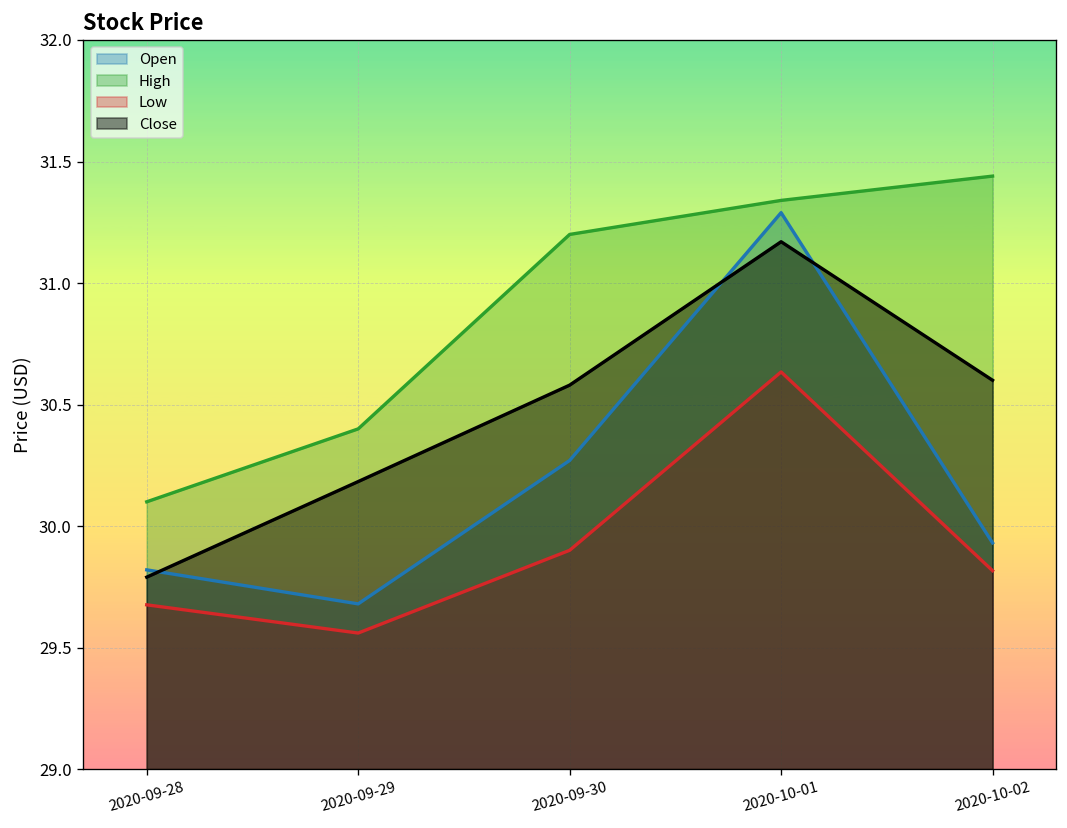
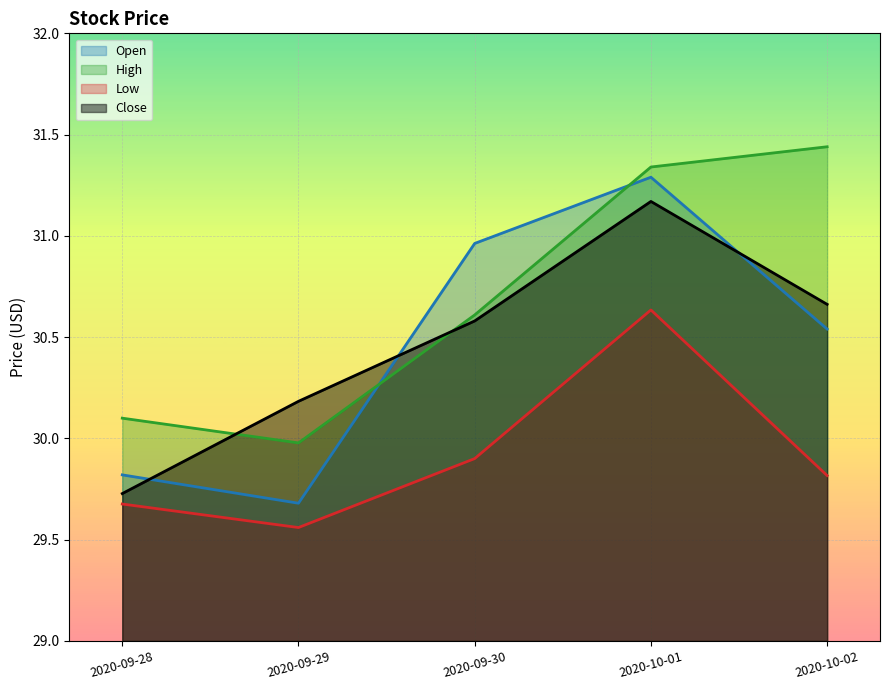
  {
    "Open": {
      "2020-09-28": 29.82,
      "2020-09-29": 29.68,
-     "2020-09-30": 30.27,
+     "2020-09-30": 30.96,
      "2020-10-01": 31.29,
-     "2020-10-02": 29.93
+     "2020-10-02": 30.54
    },
    "High": {
      "2020-09-28": 30.10,
-     "2020-09-29": 30.40,
-     "2020-09-30": 31.20,
+     "2020-09-29": 29.98,
+     "2020-09-30": 30.61,
      "2020-10-01": 31.34,
      "2020-10-02": 31.44
    },
    "Low": {
      "2020-09-28": 29.68,
      "2020-09-29": 29.56,
      "2020-09-30": 29.90,
      "2020-10-01": 30.63,
      "2020-10-02": 29.82
    },
    "Close": {
-     "2020-09-28": 29.79,
+     "2020-09-28": 29.73,
      "2020-09-29": 30.18,
      "2020-09-30": 30.58,
      "2020-10-01": 31.17,
-     "2020-10-02": 30.60
+     "2020-10-02": 30.66
    }
  }
